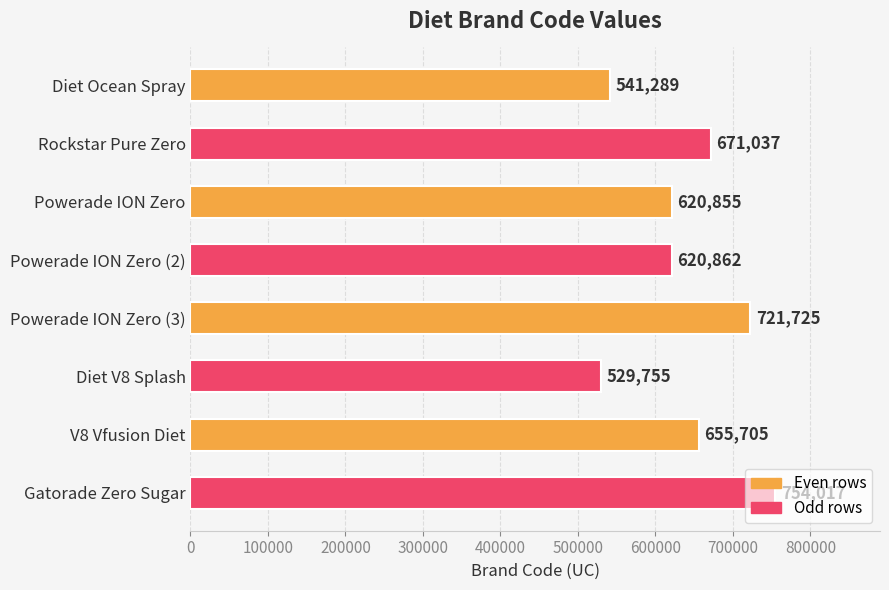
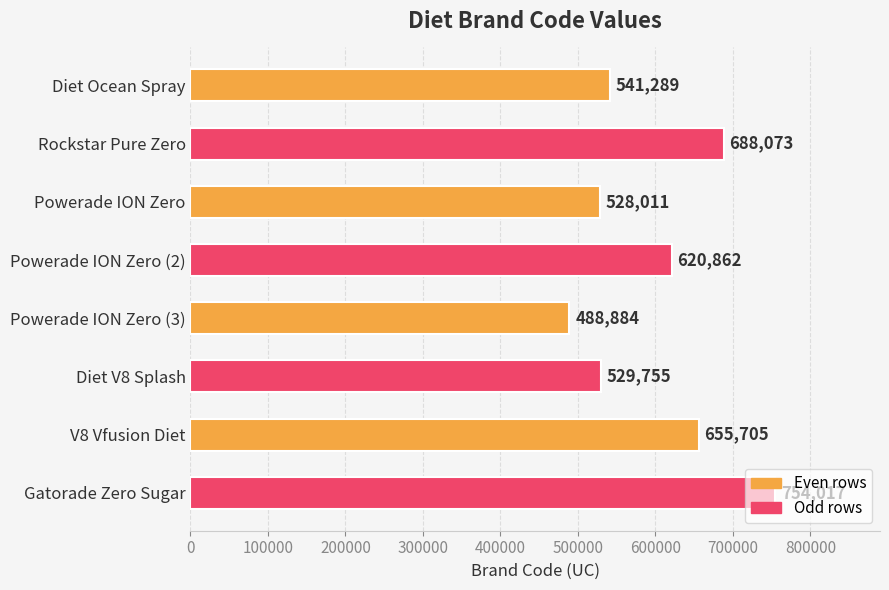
  {
    "Diet Ocean Spray": "541,289",
-   "Rockstar Pure Zero": "671,037",
-   "Powerade ION Zero": "620,855",
+   "Rockstar Pure Zero": "688,073",
+   "Powerade ION Zero": "528,011",
    "Powerade ION Zero (2)": "620,862",
-   "Powerade ION Zero (3)": "721,725",
+   "Powerade ION Zero (3)": "488,884",
    "Diet V8 Splash": "529,755",
    "V8 Vfusion Diet": "655,705"
  }
